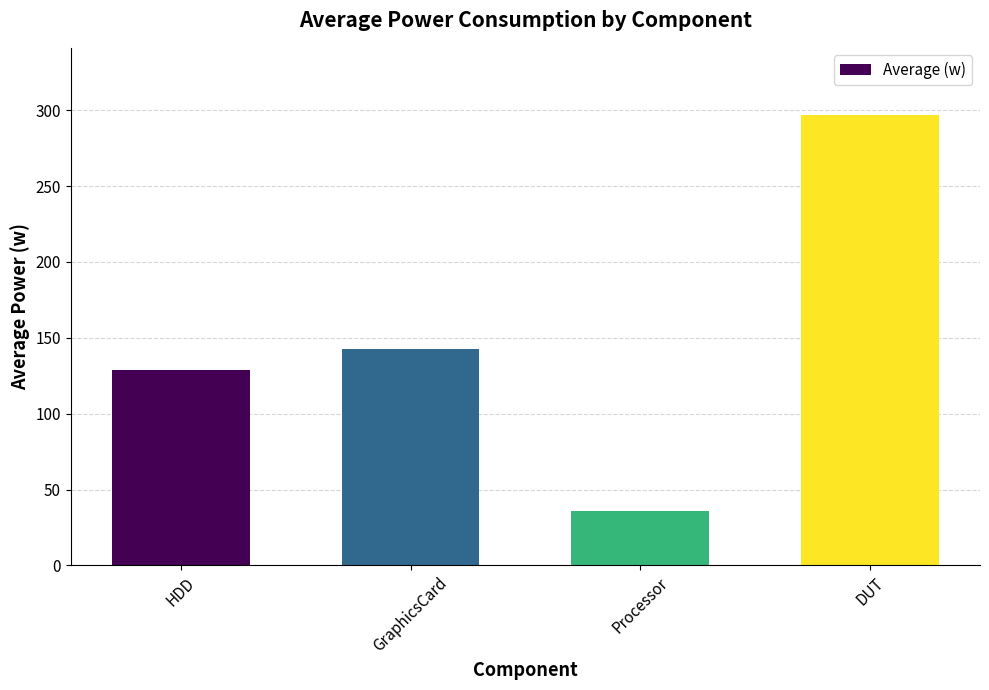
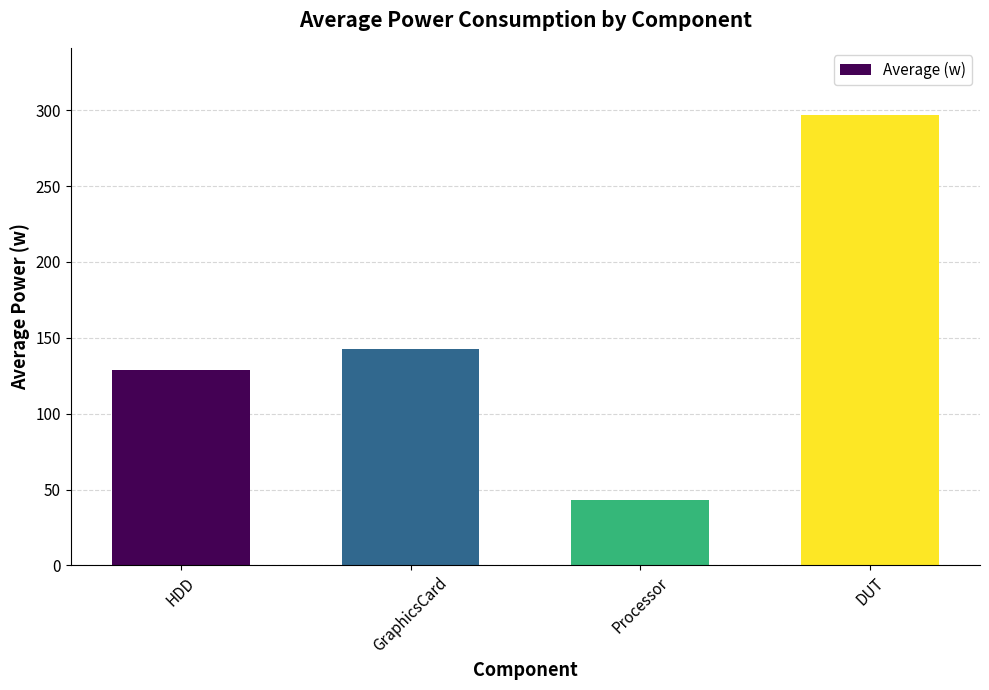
  {
    "HDD": 129,
    "GraphicsCard": 142,
-   "Processor": 36,
+   "Processor": 43,
    "DUT": 297
  }
